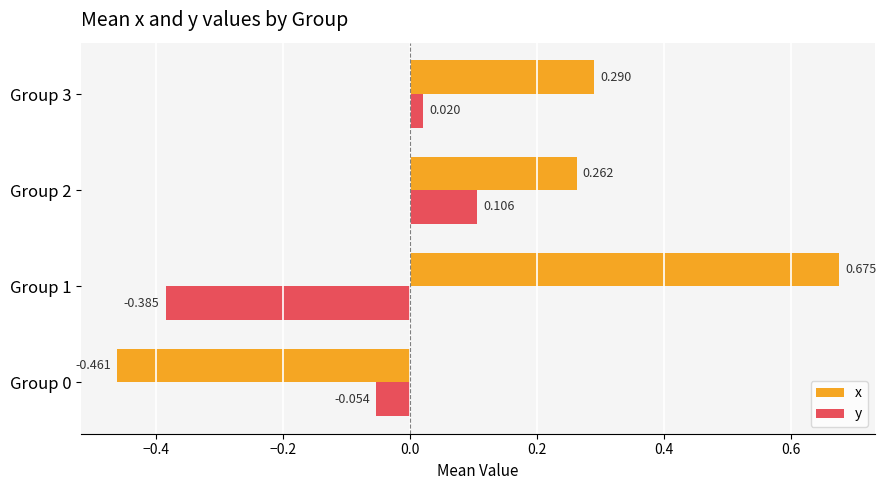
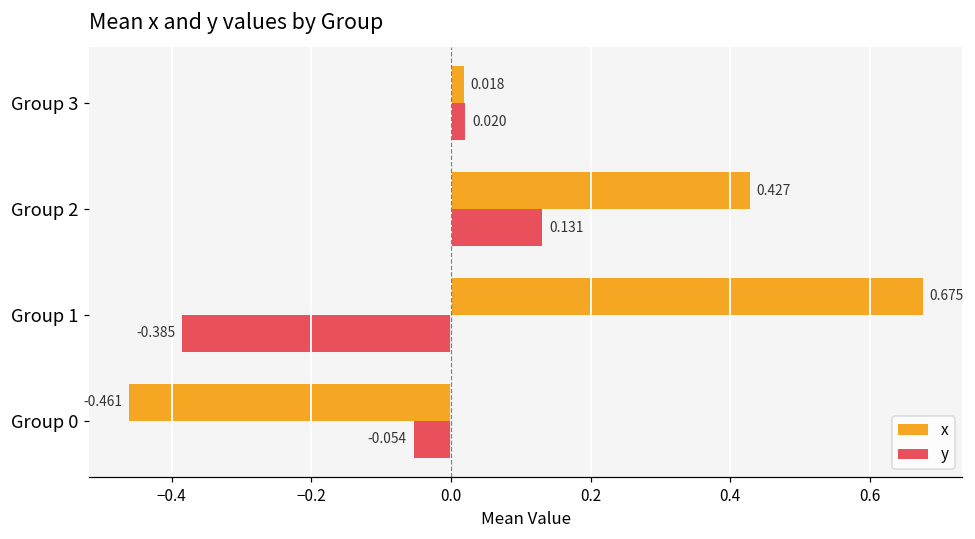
  {
    "x": {
-     "Group 3": 0.290,
-     "Group 2": 0.262,
+     "Group 3": 0.018,
+     "Group 2": 0.427,
      "Group 1": 0.675,
      "Group 0": -0.461
    },
    "y": {
      "Group 3": 0.020,
-     "Group 2": 0.106,
+     "Group 2": 0.131,
      "Group 1": -0.385,
      "Group 0": -0.054
    }
  }
